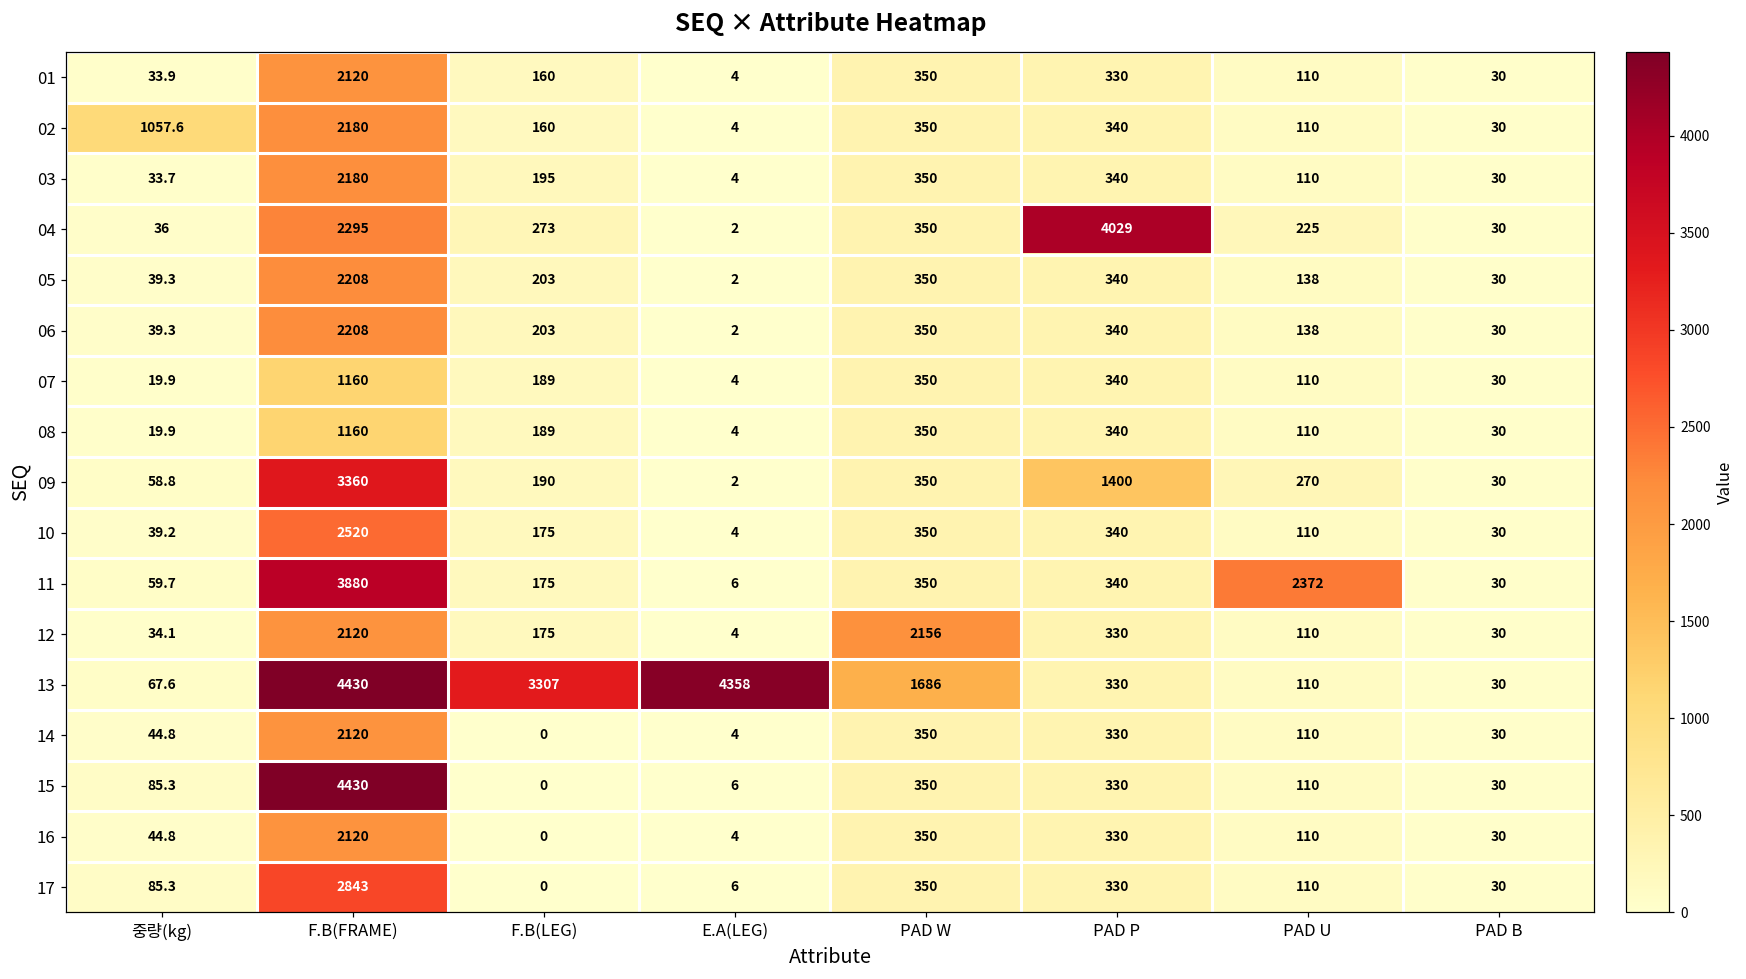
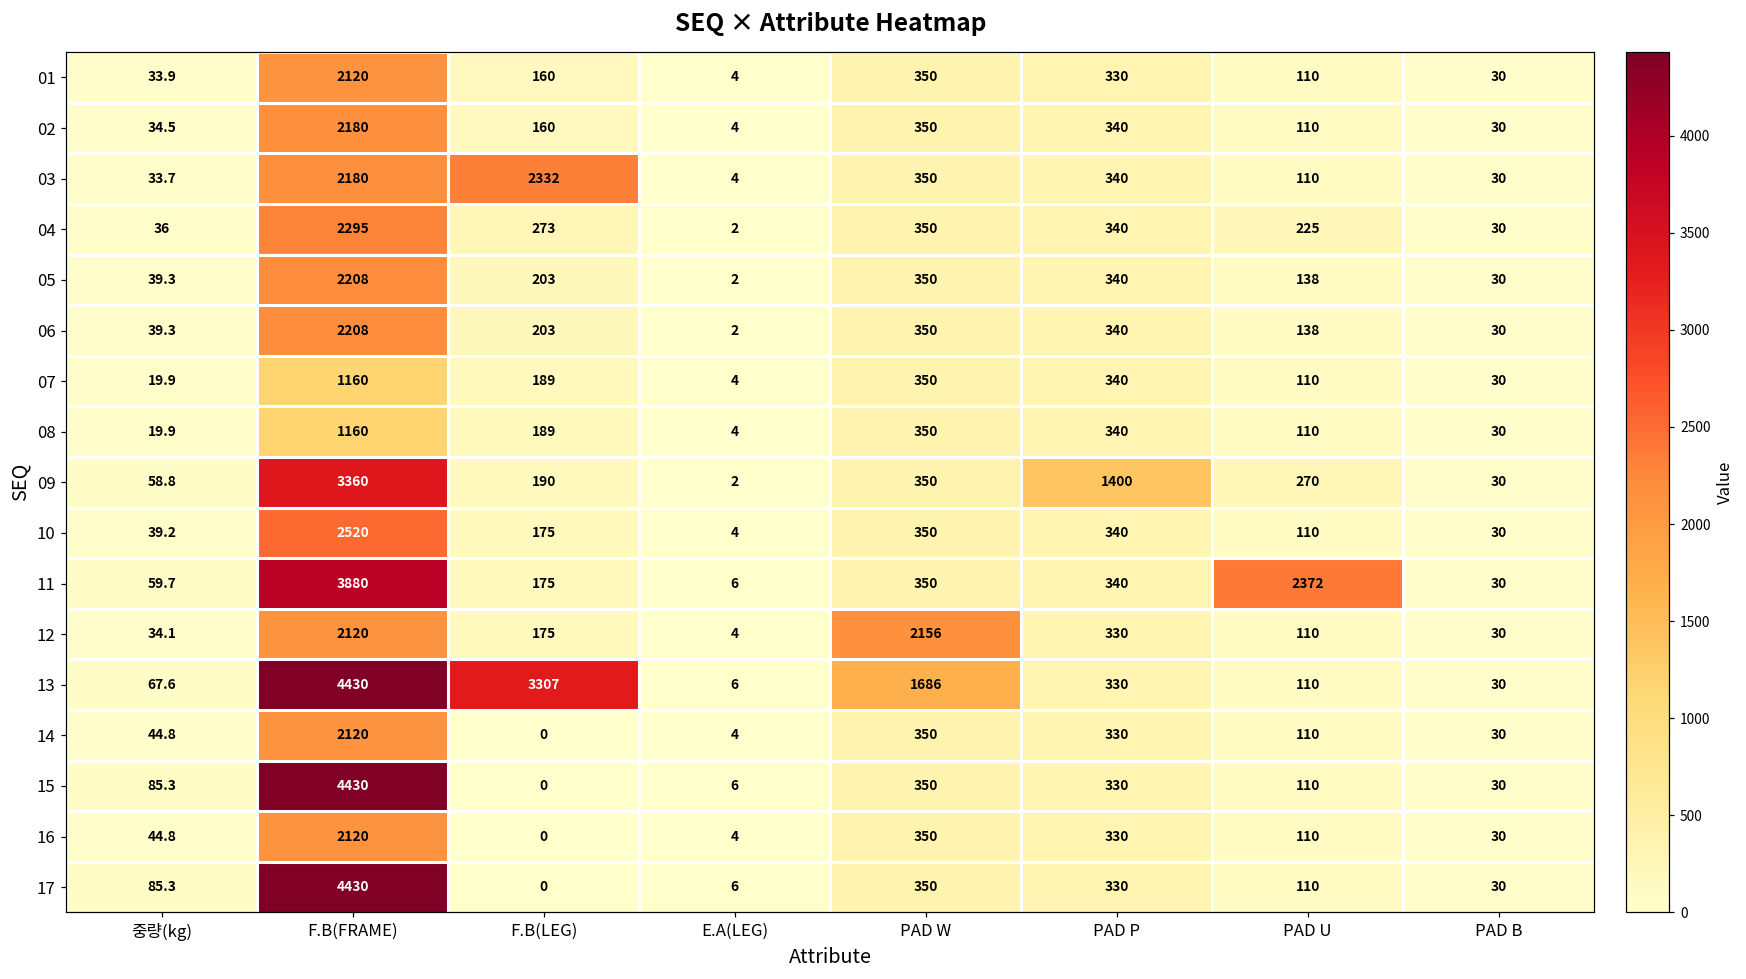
  {
    "01": {
      "중량(kg)": 33.9,
      "F.B(FRAME)": 2120,
      "F.B(LEG)": 160,
      "E.A(LEG)": 4,
      "PAD W": 350,
      "PAD P": 330,
      "PAD U": 110,
      "PAD B": 30
    },
    "02": {
-     "중량(kg)": 1057.6,
+     "중량(kg)": 34.5,
      "F.B(FRAME)": 2180,
      "F.B(LEG)": 160,
      "E.A(LEG)": 4,
      "PAD W": 350,
      "PAD P": 340,
      "PAD U": 110,
      "PAD B": 30
    },
    "03": {
      "중량(kg)": 33.7,
      "F.B(FRAME)": 2180,
-     "F.B(LEG)": 195,
+     "F.B(LEG)": 2332,
      "E.A(LEG)": 4,
      "PAD W": 350,
      "PAD P": 340,
      "PAD U": 110,
      "PAD B": 30
    },
    "04": {
      "중량(kg)": 36,
      "F.B(FRAME)": 2295,
      "F.B(LEG)": 273,
      "E.A(LEG)": 2,
      "PAD W": 350,
-     "PAD P": 4029,
+     "PAD P": 340,
      "PAD U": 225,
      "PAD B": 30
    },
    "05": {
      "중량(kg)": 39.3,
      "F.B(FRAME)": 2208,
      "F.B(LEG)": 203,
      "E.A(LEG)": 2,
      "PAD W": 350,
      "PAD P": 340,
      "PAD U": 138,
      "PAD B": 30
    },
    "06": {
      "중량(kg)": 39.3,
      "F.B(FRAME)": 2208,
      "F.B(LEG)": 203,
      "E.A(LEG)": 2,
      "PAD W": 350,
      "PAD P": 340,
      "PAD U": 138,
      "PAD B": 30
    },
    "07": {
      "중량(kg)": 19.9,
      "F.B(FRAME)": 1160,
      "F.B(LEG)": 189,
      "E.A(LEG)": 4,
      "PAD W": 350,
      "PAD P": 340,
      "PAD U": 110,
      "PAD B": 30
    },
    "08": {
      "중량(kg)": 19.9,
      "F.B(FRAME)": 1160,
      "F.B(LEG)": 189,
      "E.A(LEG)": 4,
      "PAD W": 350,
      "PAD P": 340,
      "PAD U": 110,
      "PAD B": 30
    },
    "09": {
      "중량(kg)": 58.8,
      "F.B(FRAME)": 3360,
      "F.B(LEG)": 190,
      "E.A(LEG)": 2,
      "PAD W": 350,
      "PAD P": 1400,
      "PAD U": 270,
      "PAD B": 30
    },
    "10": {
      "중량(kg)": 39.2,
      "F.B(FRAME)": 2520,
      "F.B(LEG)": 175,
      "E.A(LEG)": 4,
      "PAD W": 350,
      "PAD P": 340,
      "PAD U": 110,
      "PAD B": 30
    },
    "11": {
      "중량(kg)": 59.7,
      "F.B(FRAME)": 3880,
      "F.B(LEG)": 175,
      "E.A(LEG)": 6,
      "PAD W": 350,
      "PAD P": 340,
      "PAD U": 2372,
      "PAD B": 30
    },
    "12": {
      "중량(kg)": 34.1,
      "F.B(FRAME)": 2120,
      "F.B(LEG)": 175,
      "E.A(LEG)": 4,
      "PAD W": 2156,
      "PAD P": 330,
      "PAD U": 110,
      "PAD B": 30
    },
    "13": {
      "중량(kg)": 67.6,
      "F.B(FRAME)": 4430,
      "F.B(LEG)": 3307,
-     "E.A(LEG)": 4358,
+     "E.A(LEG)": 6,
      "PAD W": 1686,
      "PAD P": 330,
      "PAD U": 110,
      "PAD B": 30
    },
    "14": {
      "중량(kg)": 44.8,
      "F.B(FRAME)": 2120,
      "F.B(LEG)": 0,
      "E.A(LEG)": 4,
      "PAD W": 350,
      "PAD P": 330,
      "PAD U": 110,
      "PAD B": 30
    },
    "15": {
      "중량(kg)": 85.3,
      "F.B(FRAME)": 4430,
      "F.B(LEG)": 0,
      "E.A(LEG)": 6,
      "PAD W": 350,
      "PAD P": 330,
      "PAD U": 110,
      "PAD B": 30
    },
    "16": {
      "중량(kg)": 44.8,
      "F.B(FRAME)": 2120,
      "F.B(LEG)": 0,
      "E.A(LEG)": 4,
      "PAD W": 350,
      "PAD P": 330,
      "PAD U": 110,
      "PAD B": 30
    },
    "17": {
      "중량(kg)": 85.3,
-     "F.B(FRAME)": 2843,
+     "F.B(FRAME)": 4430,
      "F.B(LEG)": 0,
      "E.A(LEG)": 6,
      "PAD W": 350,
      "PAD P": 330,
      "PAD U": 110,
      "PAD B": 30
    }
  }
